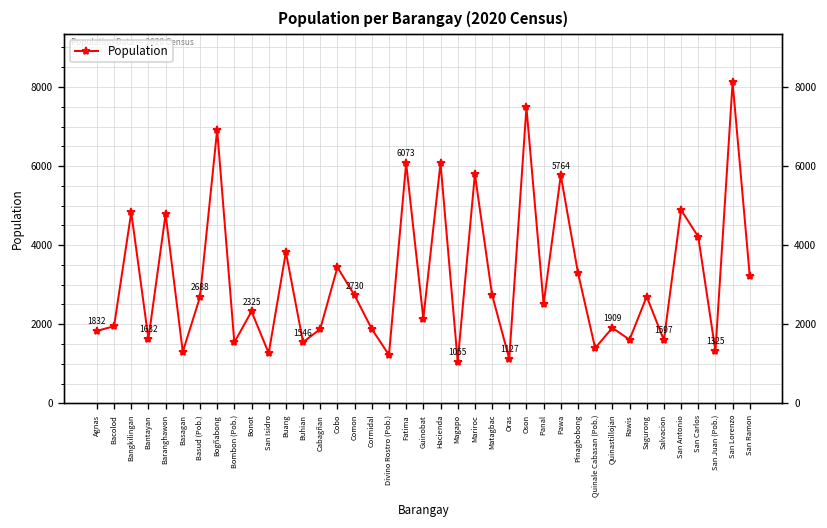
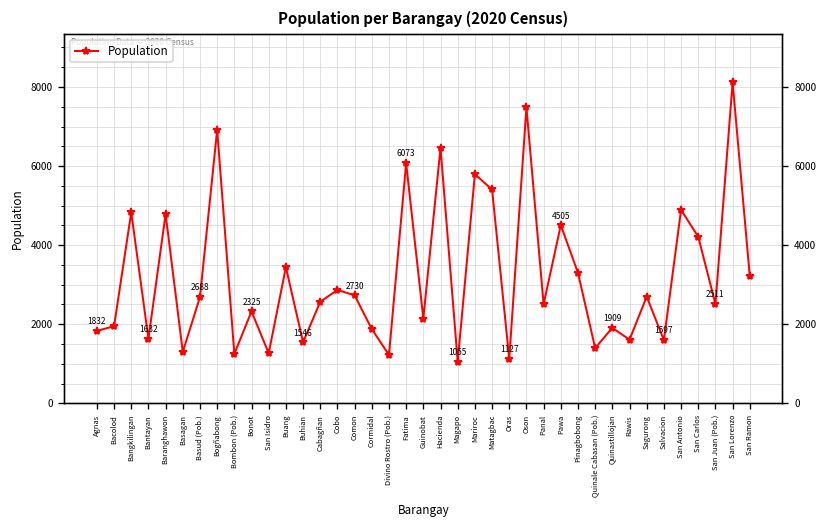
  {
    "Agnas": 1832,
    "Bantayan": 1632,
    "Basud (Pob.)": 2688,
-   "Bombon (Pob.)": 1500,
+   "Bombon (Pob.)": 1200,
    "Bonot": 2325,
-   "Buang": 3800,
+   "Buang": 3400,
    "Buhian": 1546,
-   "Cabagñan": 1900,
-   "Cobo": 3400,
+   "Cabagñan": 2600,
+   "Cobo": 2900,
    "Comon": 2730,
    "Fatima": 6073,
-   "Hacienda": 6100,
+   "Hacienda": 6500,
    "Magapo": 1055,
-   "Matagbac": 2700,
+   "Matagbac": 5400,
    "Oras": 1127,
-   "Pawa": 5764,
+   "Pawa": 4505,
    "Quinastillojan": 1909,
    "Salvacion": 1597,
-   "San Juan (Pob.)": 1325
+   "San Juan (Pob.)": 2511
  }
